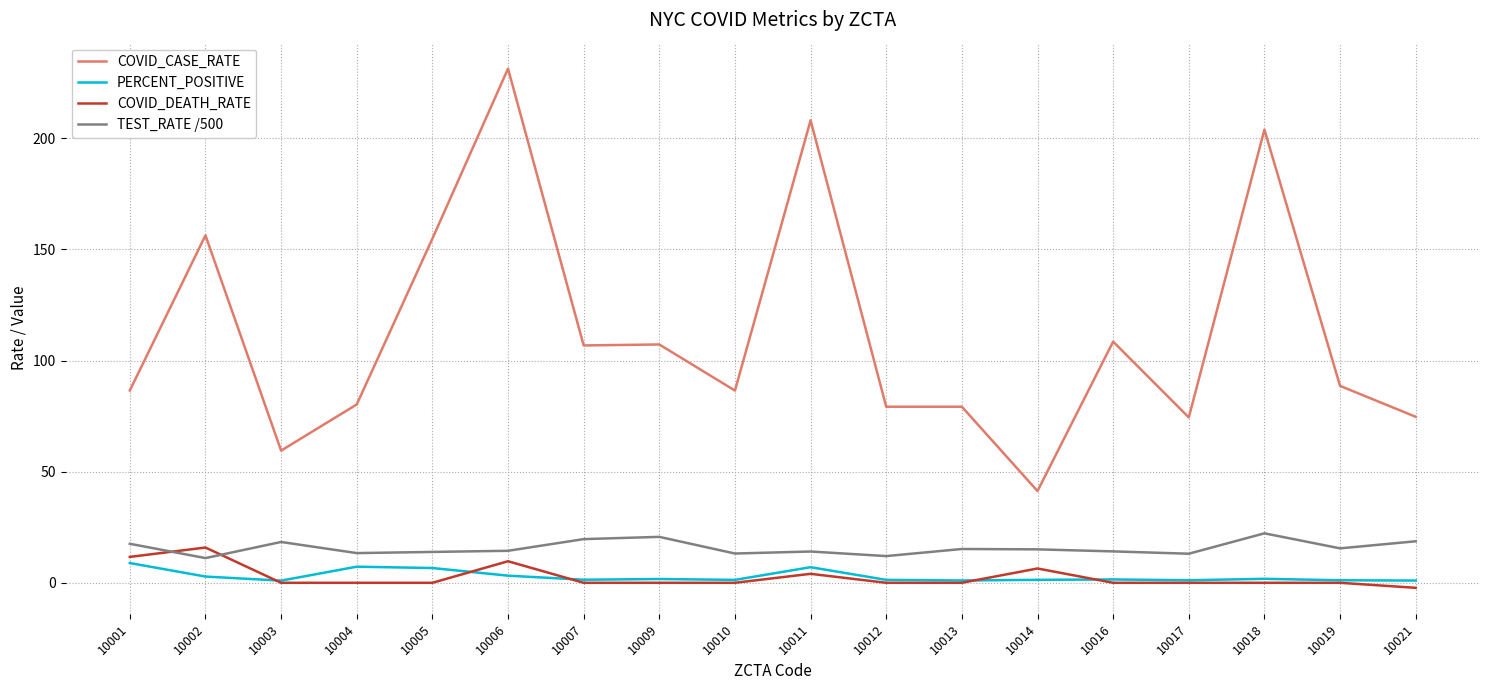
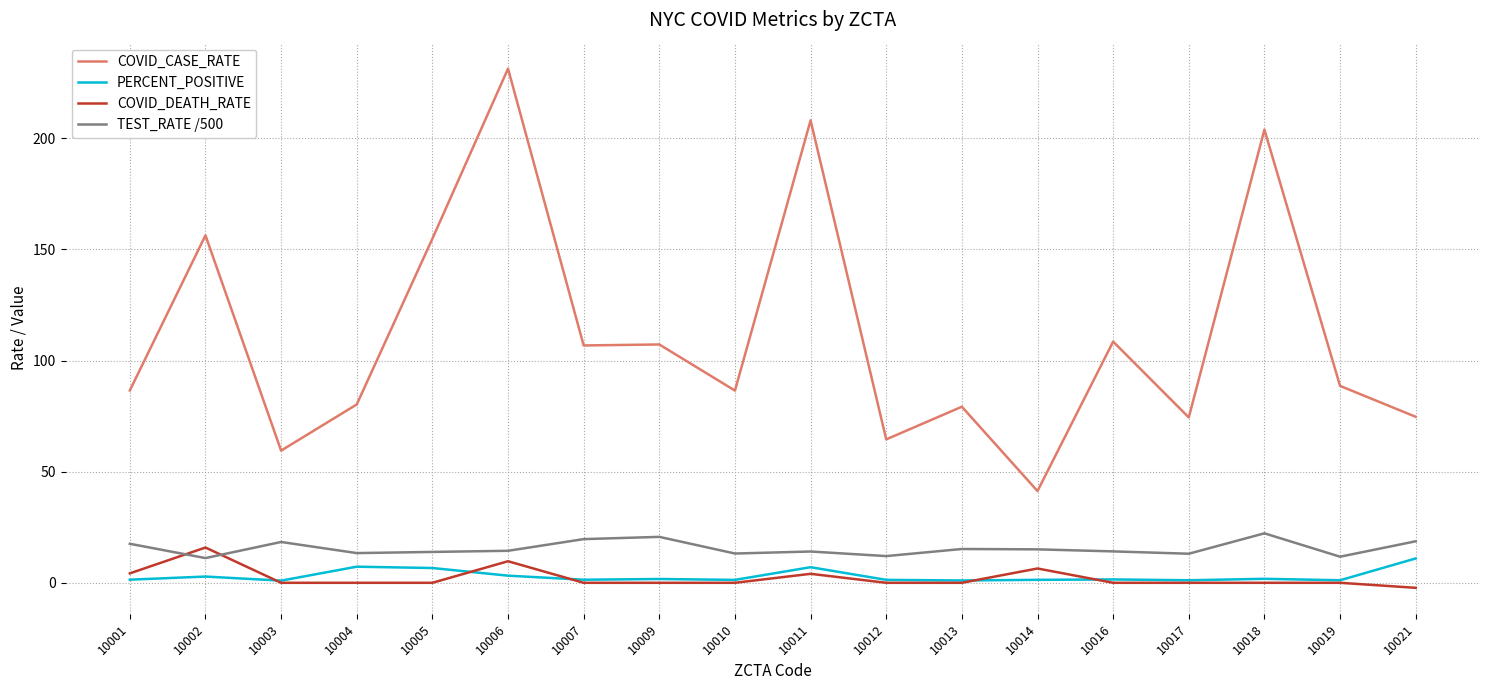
  {
    "COVID_CASE_RATE": {
      "10001": 87,
      "10002": 156,
      "10003": 59,
      "10004": 80,
      "10005": 155,
      "10006": 231,
      "10007": 107,
      "10009": 107,
      "10010": 86,
      "10011": 208,
-     "10012": 79,
+     "10012": 65,
      "10013": 79,
      "10014": 41,
      "10016": 109,
      "10017": 74,
      "10018": 204,
      "10019": 89,
      "10021": 75
    },
    "PERCENT_POSITIVE": {
-     "10001": 9,
+     "10001": 1,
      "10002": 3,
      "10004": 7,
      "10005": 7,
      "10006": 3,
      "10007": 1,
      "10009": 2,
      "10010": 1,
      "10011": 7,
      "10012": 1,
      "10014": 1,
      "10016": 2,
      "10018": 2,
-     "10021": 1
+     "10021": 11
    },
    "COVID_DEATH_RATE": {
-     "10001": 12,
+     "10001": 4,
      "10002": 16,
      "10004": 0,
      "10005": 0,
      "10006": 10,
      "10007": 0,
      "10009": 0,
      "10010": 0,
      "10011": 4,
      "10012": 0,
      "10014": 6,
      "10016": 0,
      "10018": 0,
      "10021": -2
    },
    "TEST_RATE /500": {
      "10001": 18,
      "10002": 11,
      "10003": 18,
      "10004": 13,
      "10005": 14,
      "10006": 14,
      "10007": 20,
      "10009": 21,
      "10010": 13,
      "10011": 14,
      "10012": 12,
      "10013": 15,
      "10014": 15,
      "10016": 14,
      "10017": 13,
      "10018": 22,
-     "10019": 16,
+     "10019": 12,
      "10021": 19
    }
  }
